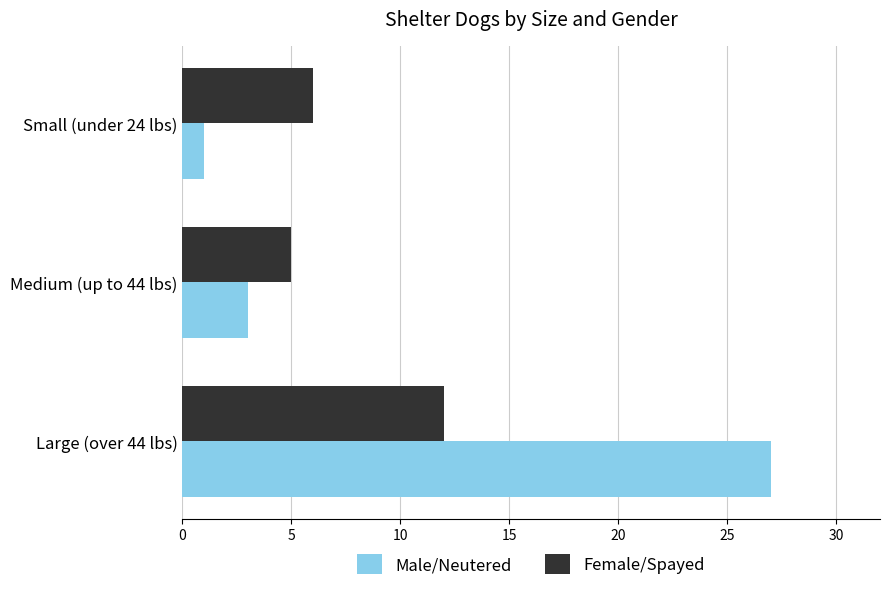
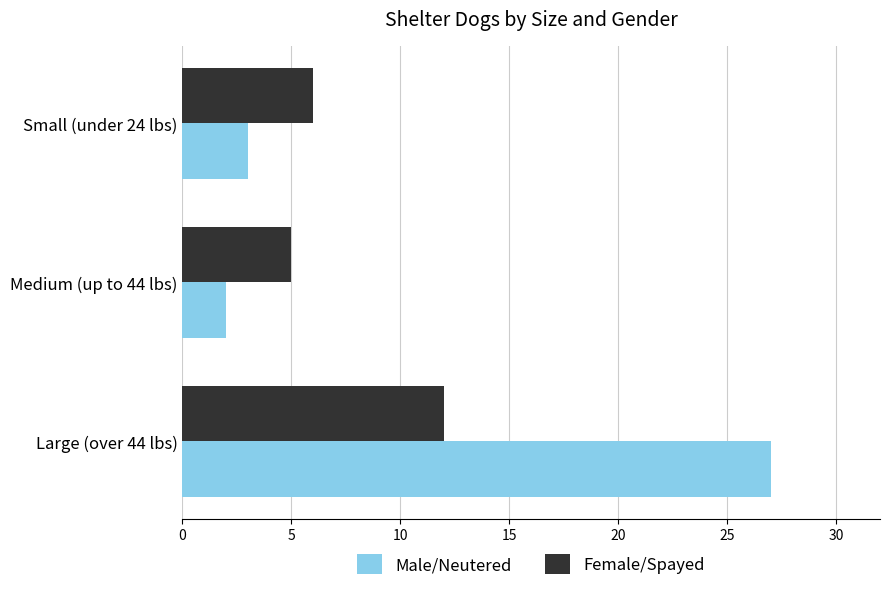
  {
    "Male/Neutered": {
-     "Small (under 24 lbs)": 1,
-     "Medium (up to 44 lbs)": 3,
+     "Small (under 24 lbs)": 3,
+     "Medium (up to 44 lbs)": 2,
      "Large (over 44 lbs)": 27
    },
    "Female/Spayed": {
      "Small (under 24 lbs)": 6,
      "Medium (up to 44 lbs)": 5,
      "Large (over 44 lbs)": 12
    }
  }
